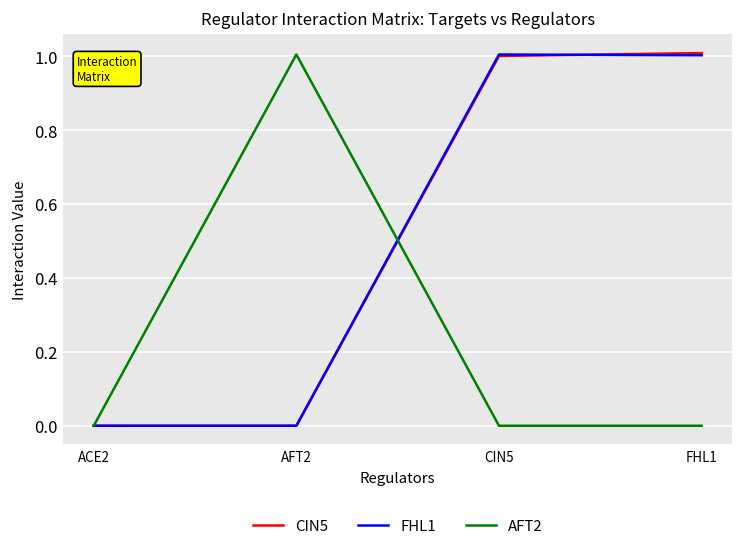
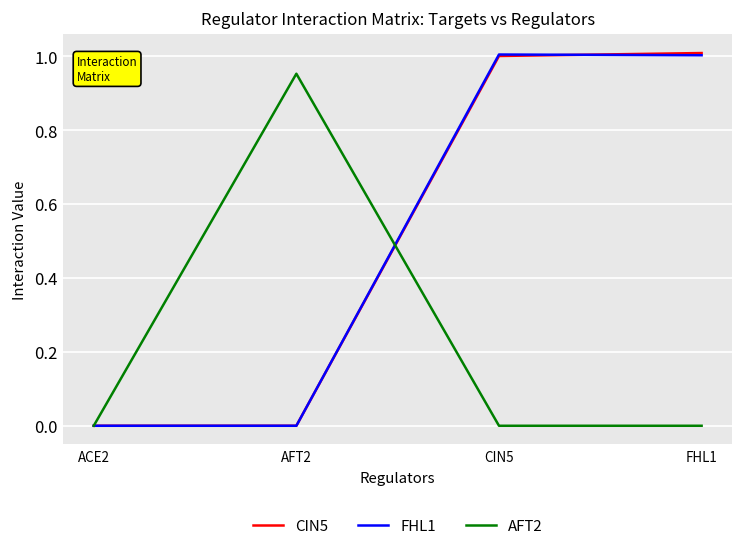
  {
    "AFT2": {
-     "AFT2": 1.01,
+     "AFT2": 0.95,
      "CIN5": 0.00,
      "FHL1": 0.00
    }
  }
